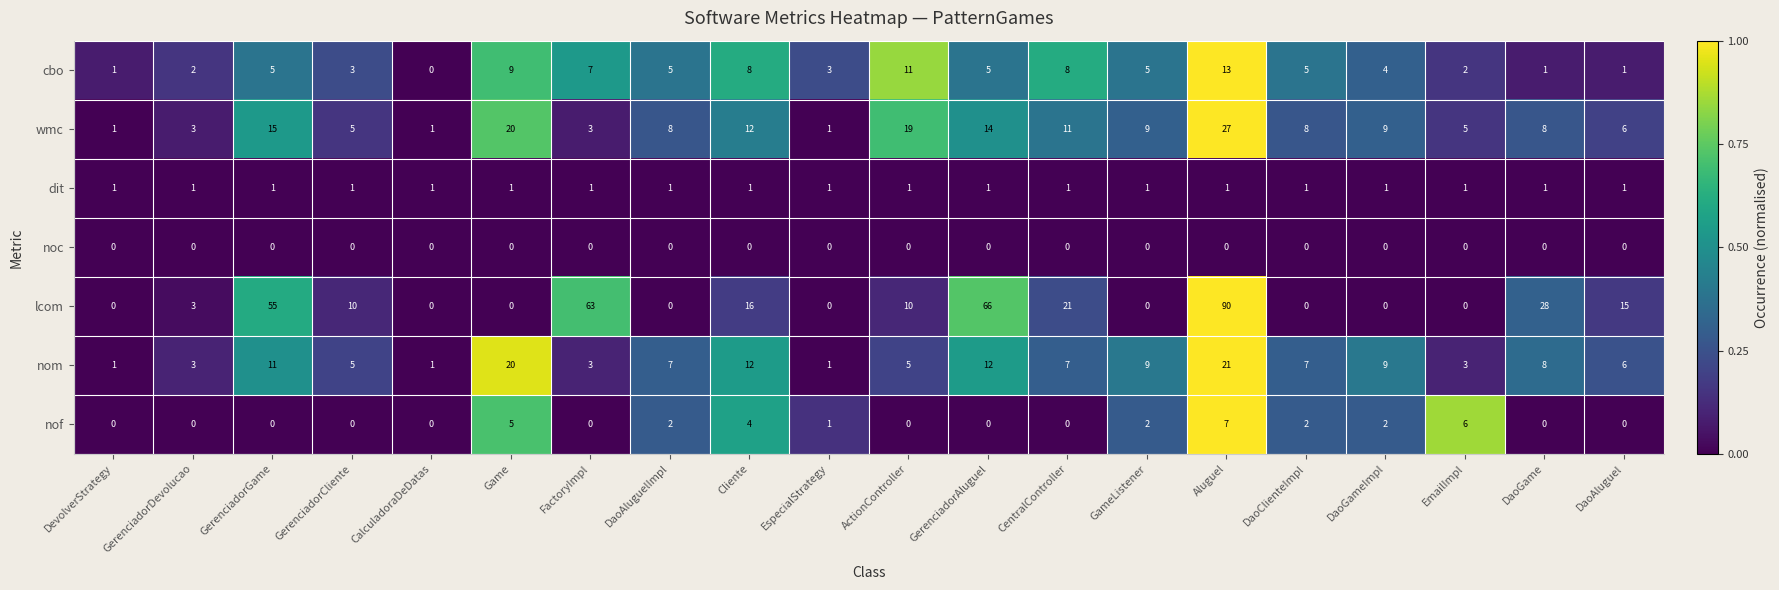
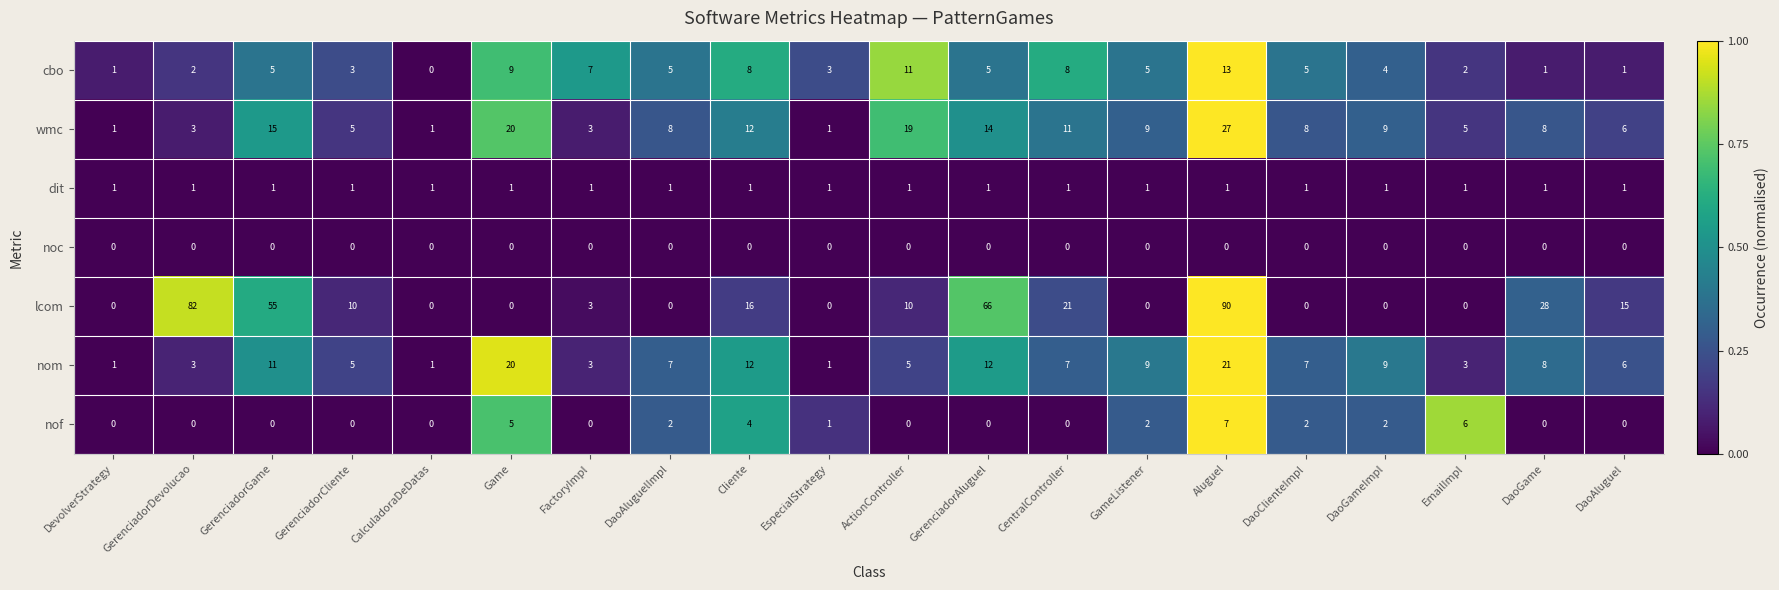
  {
    "cbo": {
      "DevolverStrategy": 1,
      "GerenciadorDevolucao": 2,
      "GerenciadorGame": 5,
      "GerenciadorCliente": 3,
      "CalculadoraDeDatas": 0,
      "Game": 9,
      "FactoryImpl": 7,
      "DaoAluguelImpl": 5,
      "Cliente": 8,
      "EspecialStrategy": 3,
      "ActionController": 11,
      "GerenciadorAluguel": 5,
      "CentralController": 8,
      "GameListener": 5,
      "Aluguel": 13,
      "DaoClienteImpl": 5,
      "DaoGameImpl": 4,
      "EmailImpl": 2,
      "DaoGame": 1,
      "DaoAluguel": 1
    },
    "wmc": {
      "DevolverStrategy": 1,
      "GerenciadorDevolucao": 3,
      "GerenciadorGame": 15,
      "GerenciadorCliente": 5,
      "CalculadoraDeDatas": 1,
      "Game": 20,
      "FactoryImpl": 3,
      "DaoAluguelImpl": 8,
      "Cliente": 12,
      "EspecialStrategy": 1,
      "ActionController": 19,
      "GerenciadorAluguel": 14,
      "CentralController": 11,
      "GameListener": 9,
      "Aluguel": 27,
      "DaoClienteImpl": 8,
      "DaoGameImpl": 9,
      "EmailImpl": 5,
      "DaoGame": 8,
      "DaoAluguel": 6
    },
    "dit": {
      "DevolverStrategy": 1,
      "GerenciadorDevolucao": 1,
      "GerenciadorGame": 1,
      "GerenciadorCliente": 1,
      "CalculadoraDeDatas": 1,
      "Game": 1,
      "FactoryImpl": 1,
      "DaoAluguelImpl": 1,
      "Cliente": 1,
      "EspecialStrategy": 1,
      "ActionController": 1,
      "GerenciadorAluguel": 1,
      "CentralController": 1,
      "GameListener": 1,
      "Aluguel": 1,
      "DaoClienteImpl": 1,
      "DaoGameImpl": 1,
      "EmailImpl": 1,
      "DaoGame": 1,
      "DaoAluguel": 1
    },
    "noc": {
      "DevolverStrategy": 0,
      "GerenciadorDevolucao": 0,
      "GerenciadorGame": 0,
      "GerenciadorCliente": 0,
      "CalculadoraDeDatas": 0,
      "Game": 0,
      "FactoryImpl": 0,
      "DaoAluguelImpl": 0,
      "Cliente": 0,
      "EspecialStrategy": 0,
      "ActionController": 0,
      "GerenciadorAluguel": 0,
      "CentralController": 0,
      "GameListener": 0,
      "Aluguel": 0,
      "DaoClienteImpl": 0,
      "DaoGameImpl": 0,
      "EmailImpl": 0,
      "DaoGame": 0,
      "DaoAluguel": 0
    },
    "lcom": {
      "DevolverStrategy": 0,
-     "GerenciadorDevolucao": 3,
+     "GerenciadorDevolucao": 82,
      "GerenciadorGame": 55,
      "GerenciadorCliente": 10,
      "CalculadoraDeDatas": 0,
      "Game": 0,
-     "FactoryImpl": 63,
+     "FactoryImpl": 3,
      "DaoAluguelImpl": 0,
      "Cliente": 16,
      "EspecialStrategy": 0,
      "ActionController": 10,
      "GerenciadorAluguel": 66,
      "CentralController": 21,
      "GameListener": 0,
      "Aluguel": 90,
      "DaoClienteImpl": 0,
      "DaoGameImpl": 0,
      "EmailImpl": 0,
      "DaoGame": 28,
      "DaoAluguel": 15
    },
    "nom": {
      "DevolverStrategy": 1,
      "GerenciadorDevolucao": 3,
      "GerenciadorGame": 11,
      "GerenciadorCliente": 5,
      "CalculadoraDeDatas": 1,
      "Game": 20,
      "FactoryImpl": 3,
      "DaoAluguelImpl": 7,
      "Cliente": 12,
      "EspecialStrategy": 1,
      "ActionController": 5,
      "GerenciadorAluguel": 12,
      "CentralController": 7,
      "GameListener": 9,
      "Aluguel": 21,
      "DaoClienteImpl": 7,
      "DaoGameImpl": 9,
      "EmailImpl": 3,
      "DaoGame": 8,
      "DaoAluguel": 6
    },
    "nof": {
      "DevolverStrategy": 0,
      "GerenciadorDevolucao": 0,
      "GerenciadorGame": 0,
      "GerenciadorCliente": 0,
      "CalculadoraDeDatas": 0,
      "Game": 5,
      "FactoryImpl": 0,
      "DaoAluguelImpl": 2,
      "Cliente": 4,
      "EspecialStrategy": 1,
      "ActionController": 0,
      "GerenciadorAluguel": 0,
      "CentralController": 0,
      "GameListener": 2,
      "Aluguel": 7,
      "DaoClienteImpl": 2,
      "DaoGameImpl": 2,
      "EmailImpl": 6,
      "DaoGame": 0,
      "DaoAluguel": 0
    }
  }
